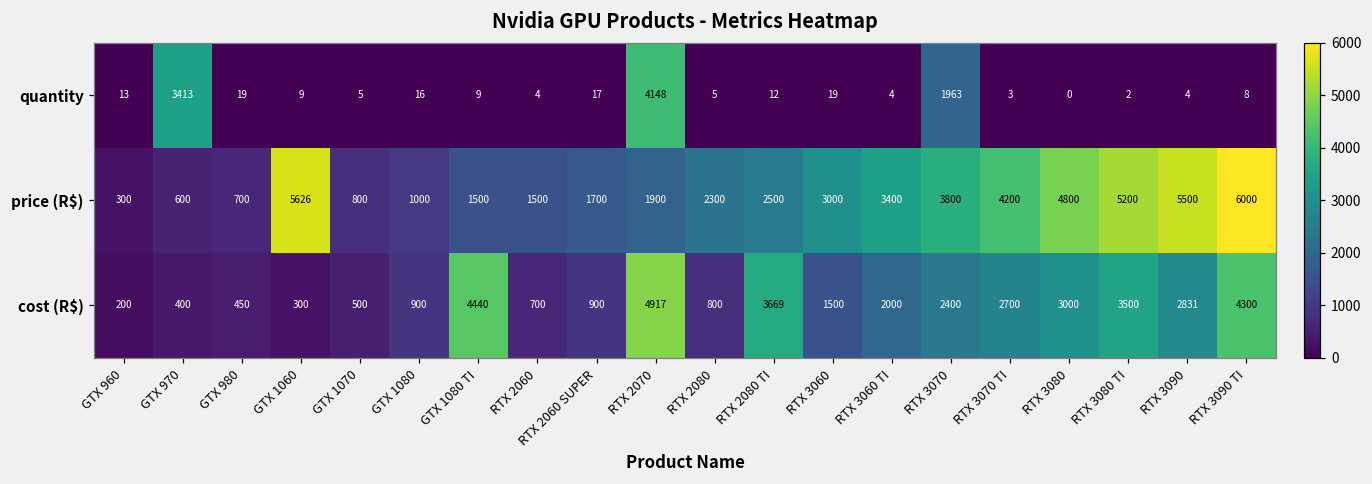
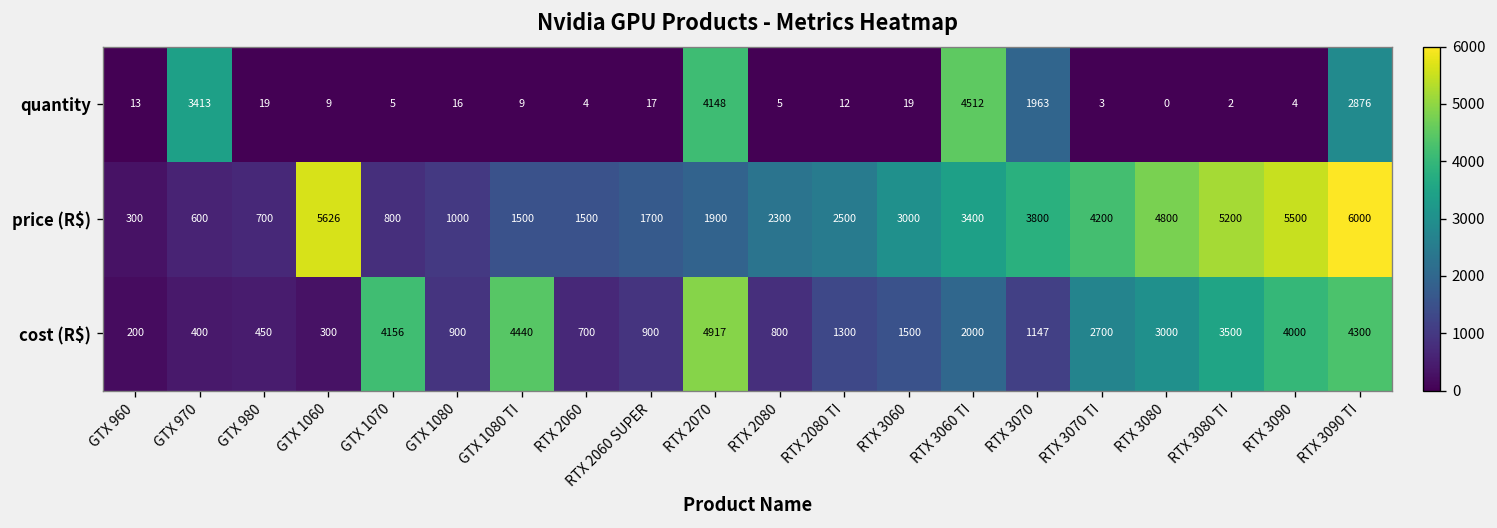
  {
    "quantity": {
      "GTX 960": 13,
      "GTX 970": 3413,
      "GTX 980": 19,
      "GTX 1060": 9,
      "GTX 1070": 5,
      "GTX 1080": 16,
      "GTX 1080 TI": 9,
      "RTX 2060": 4,
      "RTX 2060 SUPER": 17,
      "RTX 2070": 4148,
      "RTX 2080": 5,
      "RTX 2080 TI": 12,
      "RTX 3060": 19,
-     "RTX 3060 TI": 4,
+     "RTX 3060 TI": 4512,
      "RTX 3070": 1963,
      "RTX 3070 TI": 3,
      "RTX 3080": 0,
      "RTX 3080 TI": 2,
      "RTX 3090": 4,
-     "RTX 3090 TI": 8
+     "RTX 3090 TI": 2876
    },
    "price (R$)": {
      "GTX 960": 300,
      "GTX 970": 600,
      "GTX 980": 700,
      "GTX 1060": 5626,
      "GTX 1070": 800,
      "GTX 1080": 1000,
      "GTX 1080 TI": 1500,
      "RTX 2060": 1500,
      "RTX 2060 SUPER": 1700,
      "RTX 2070": 1900,
      "RTX 2080": 2300,
      "RTX 2080 TI": 2500,
      "RTX 3060": 3000,
      "RTX 3060 TI": 3400,
      "RTX 3070": 3800,
      "RTX 3070 TI": 4200,
      "RTX 3080": 4800,
      "RTX 3080 TI": 5200,
      "RTX 3090": 5500,
      "RTX 3090 TI": 6000
    },
    "cost (R$)": {
      "GTX 960": 200,
      "GTX 970": 400,
      "GTX 980": 450,
      "GTX 1060": 300,
-     "GTX 1070": 500,
+     "GTX 1070": 4156,
      "GTX 1080": 900,
      "GTX 1080 TI": 4440,
      "RTX 2060": 700,
      "RTX 2060 SUPER": 900,
      "RTX 2070": 4917,
      "RTX 2080": 800,
-     "RTX 2080 TI": 3669,
+     "RTX 2080 TI": 1300,
      "RTX 3060": 1500,
      "RTX 3060 TI": 2000,
-     "RTX 3070": 2400,
+     "RTX 3070": 1147,
      "RTX 3070 TI": 2700,
      "RTX 3080": 3000,
      "RTX 3080 TI": 3500,
-     "RTX 3090": 2831,
+     "RTX 3090": 4000,
      "RTX 3090 TI": 4300
    }
  }
